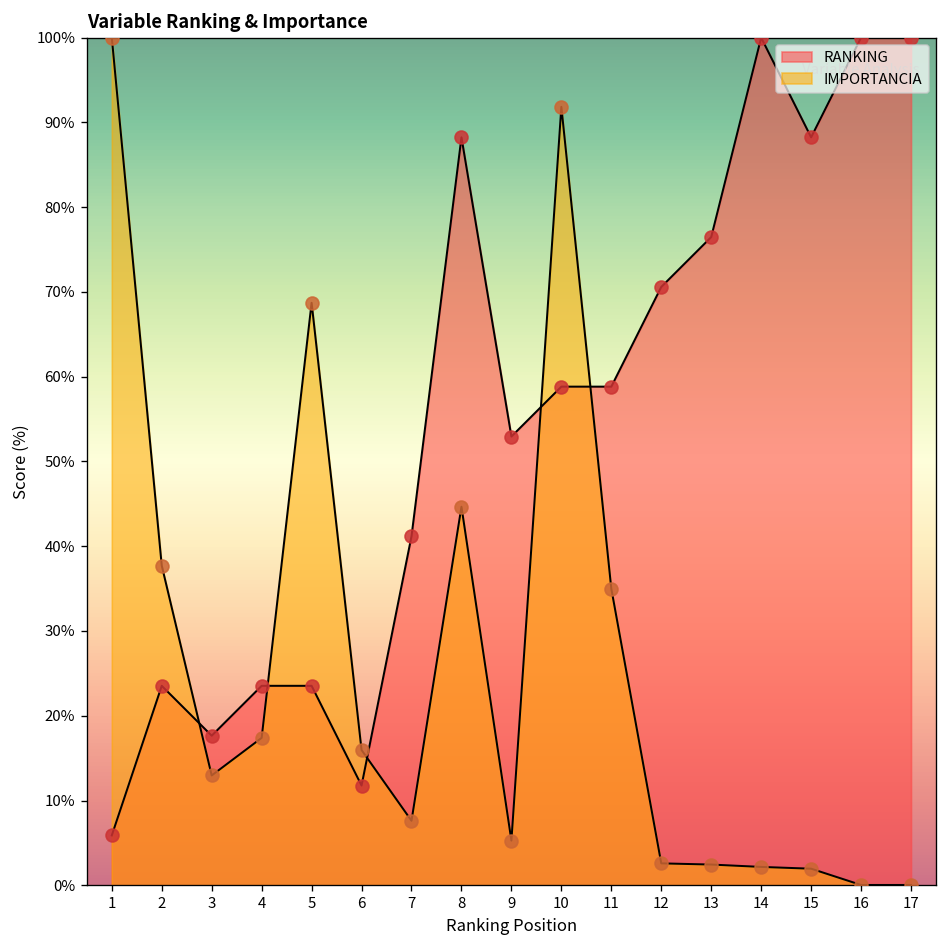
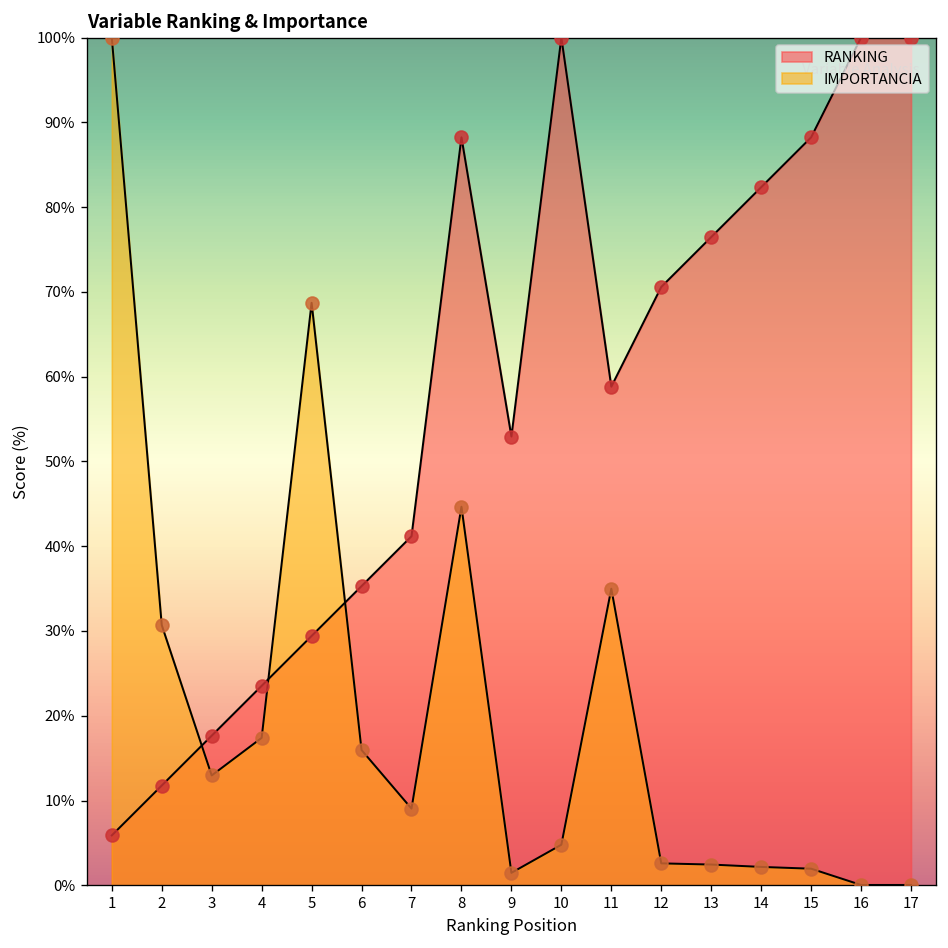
  {
    "RANKING": {
      "1": "6%",
-     "2": "24%",
+     "2": "12%",
      "3": "18%",
      "4": "24%",
-     "5": "24%",
-     "6": "12%",
+     "5": "29%",
+     "6": "35%",
      "7": "41%",
      "8": "88%",
      "9": "53%",
-     "10": "59%",
+     "10": "100%",
      "11": "59%",
      "12": "71%",
      "13": "76%",
-     "14": "100%",
+     "14": "82%",
      "15": "88%",
      "16": "100%",
      "17": "100%"
    },
    "IMPORTANCIA": {
      "1": "100%",
-     "2": "38%",
+     "2": "31%",
      "3": "13%",
      "4": "17%",
      "5": "69%",
      "6": "16%",
-     "7": "8%",
+     "7": "9%",
      "8": "45%",
-     "9": "5%",
-     "10": "92%",
+     "9": "1%",
+     "10": "5%",
      "11": "35%",
      "12": "3%",
      "13": "2%",
      "14": "2%",
      "15": "2%",
      "16": "0%",
      "17": "0%"
    }
  }
